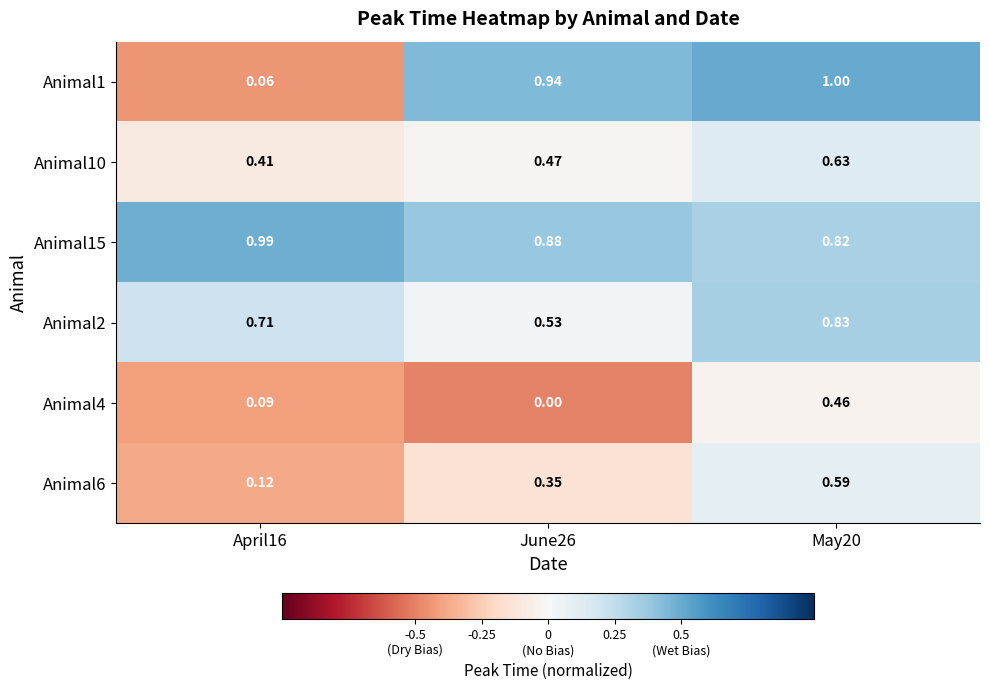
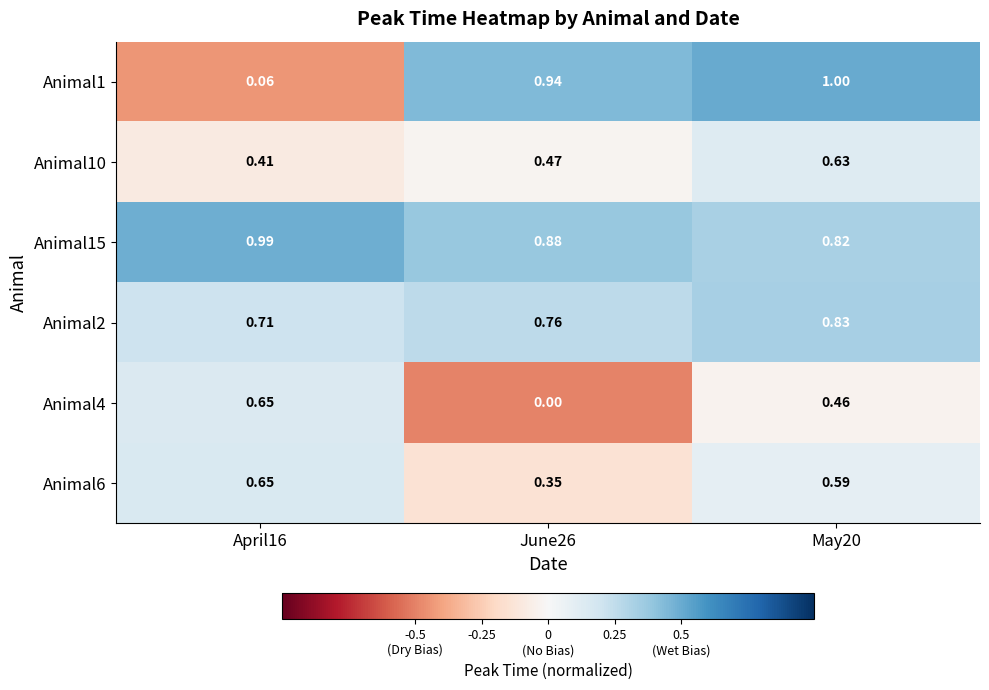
  {
    "Animal1": {
      "April16": 0.06,
      "June26": 0.94,
      "May20": 1.00
    },
    "Animal10": {
      "April16": 0.41,
      "June26": 0.47,
      "May20": 0.63
    },
    "Animal15": {
      "April16": 0.99,
      "June26": 0.88,
      "May20": 0.82
    },
    "Animal2": {
      "April16": 0.71,
-     "June26": 0.53,
+     "June26": 0.76,
      "May20": 0.83
    },
    "Animal4": {
-     "April16": 0.09,
+     "April16": 0.65,
      "June26": 0.00,
      "May20": 0.46
    },
    "Animal6": {
-     "April16": 0.12,
+     "April16": 0.65,
      "June26": 0.35,
      "May20": 0.59
    }
  }
